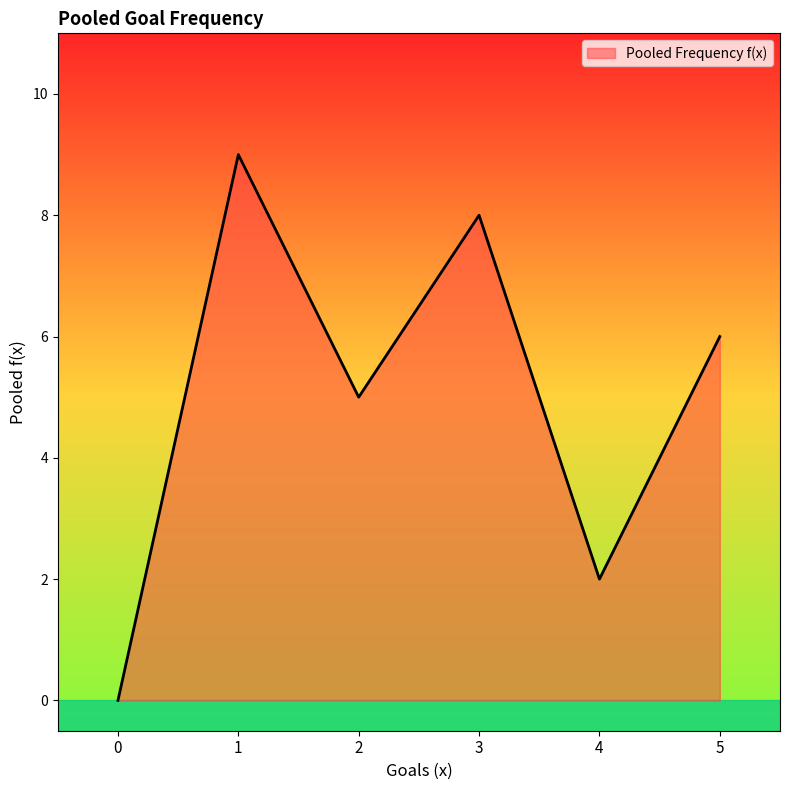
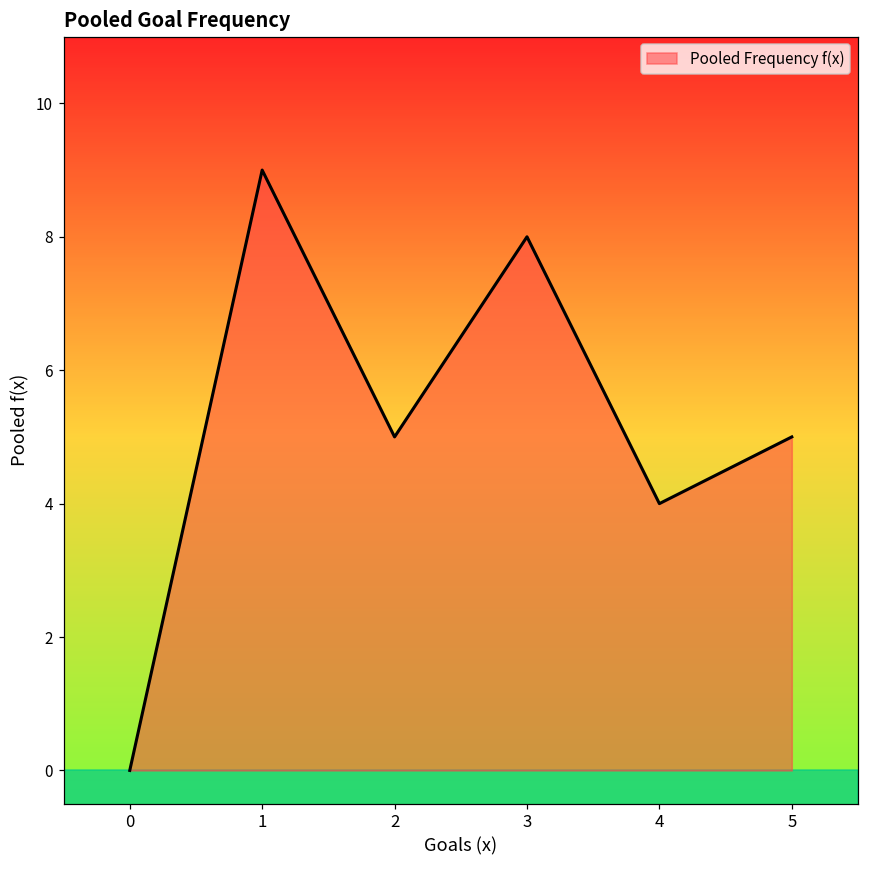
  {
    "1": 9,
    "2": 5,
    "3": 8,
-   "4": 2,
-   "5": 6
+   "4": 4,
+   "5": 5
  }
